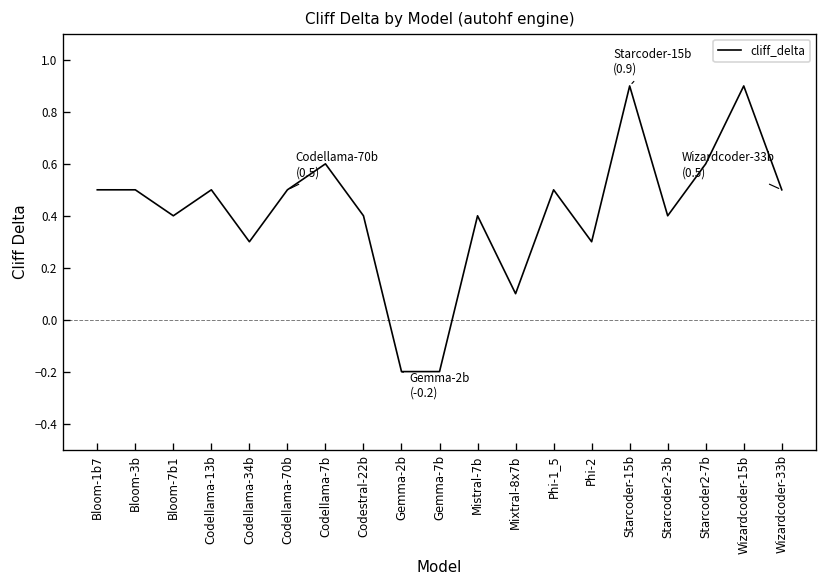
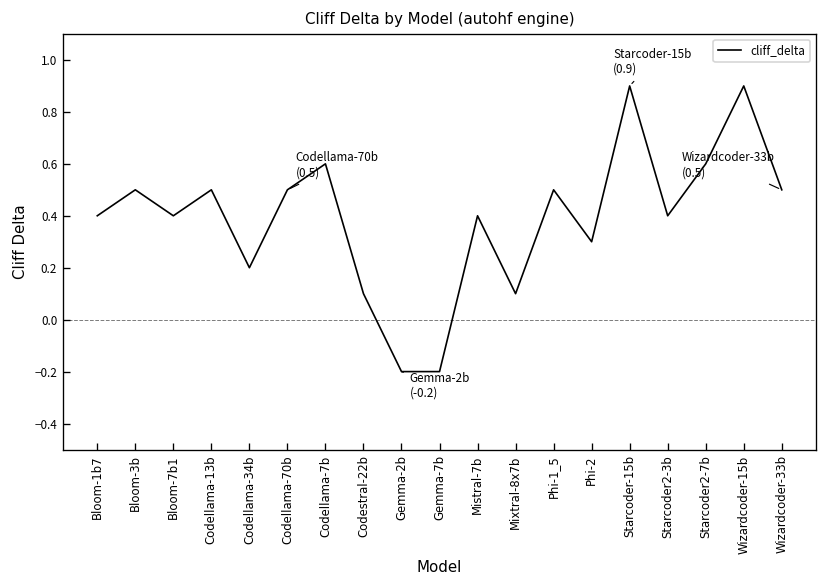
  {
-   "Bloom-1b7": 0.5,
+   "Bloom-1b7": 0.4,
    "Bloom-3b": 0.5,
    "Bloom-7b1": 0.4,
    "Codellama-13b": 0.5,
-   "Codellama-34b": 0.3,
+   "Codellama-34b": 0.2,
    "Codellama-70b": 0.5,
-   "Codestral-22b": 0.4,
+   "Codestral-22b": 0.1,
    "Mistral-7b": 0.4,
    "Mixtral-8x7b": 0.1,
    "Phi-1_5": 0.5,
    "Phi-2": 0.3,
    "Starcoder2-3b": 0.4,
    "Wizardcoder-15b": 0.9,
    "Wizardcoder-33b": 0.5
  }
